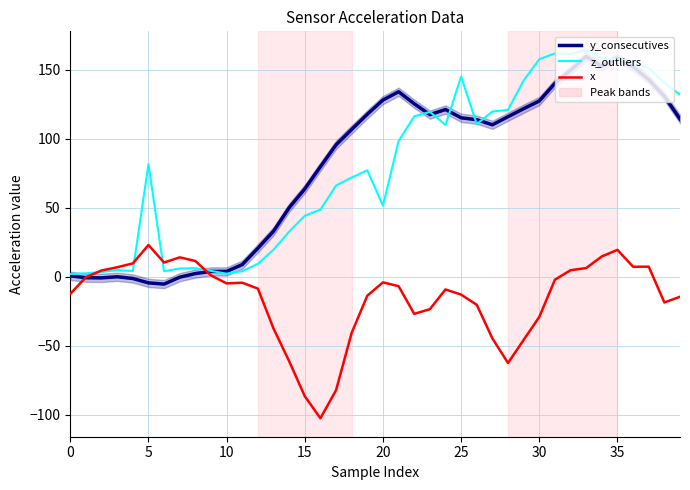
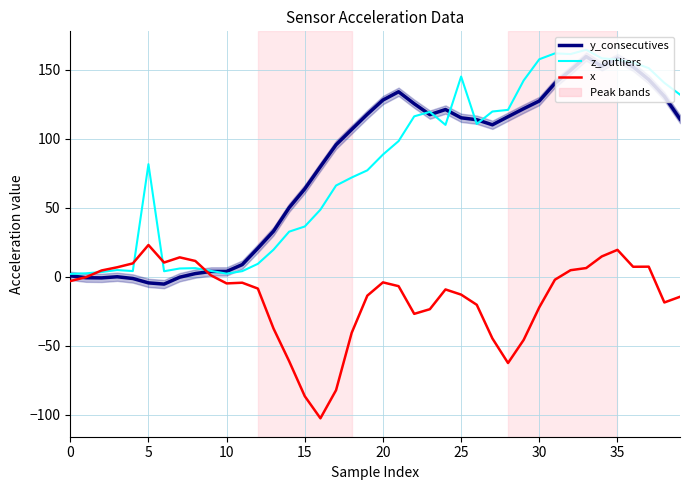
  {
    "z_outliers": {
      "5": 82,
-     "15": 44,
-     "20": 52,
+     "15": 36,
+     "20": 89,
      "25": 145,
      "30": 158
    },
    "x": {
-     "0": -12,
+     "0": -3,
      "5": 23,
      "10": -5,
      "15": -87,
      "20": -4,
      "25": -13,
-     "30": -29,
+     "30": -22,
      "35": 20
    }
  }
